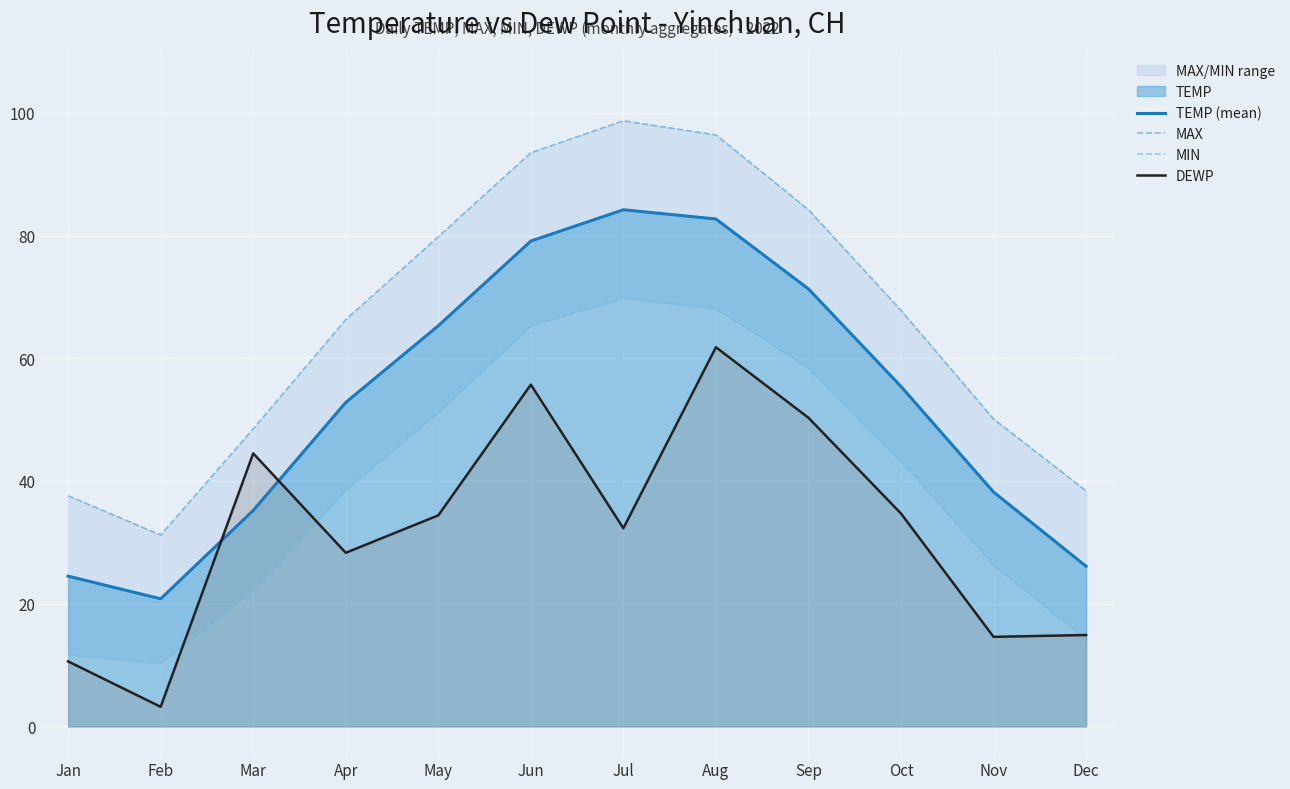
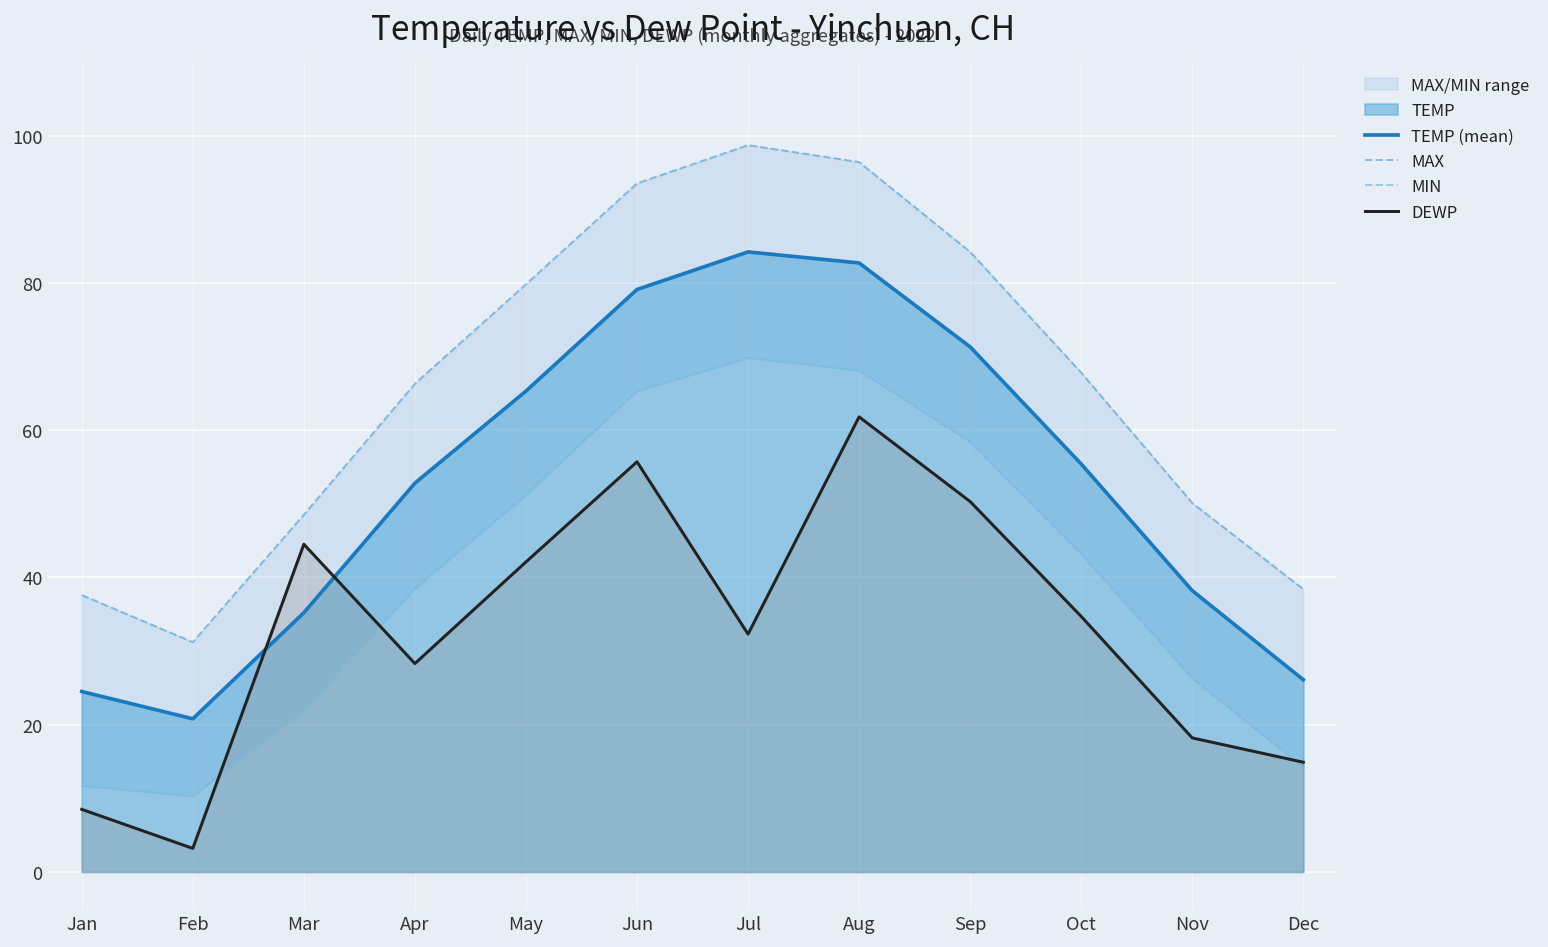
  {
    "DEWP": {
-     "Jan": 11,
+     "Jan": 9,
      "Feb": 3,
      "Mar": 45,
      "Apr": 28,
-     "May": 34,
+     "May": 42,
      "Jun": 56,
      "Jul": 32,
      "Aug": 62,
      "Sep": 50,
      "Oct": 35,
-     "Nov": 15,
+     "Nov": 18,
      "Dec": 15
    }
  }
